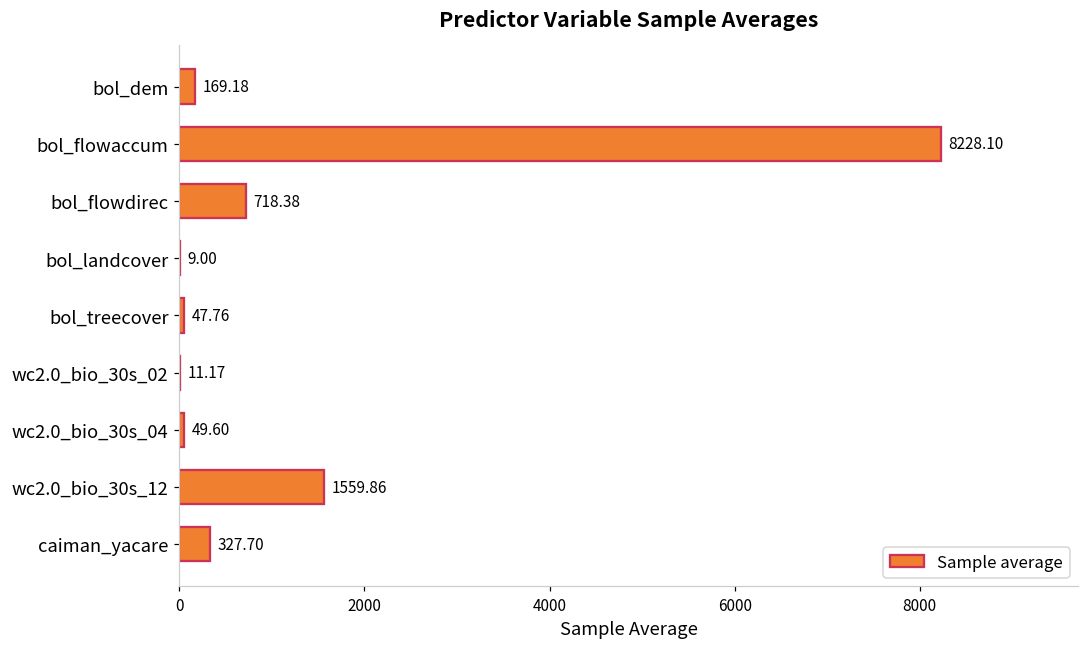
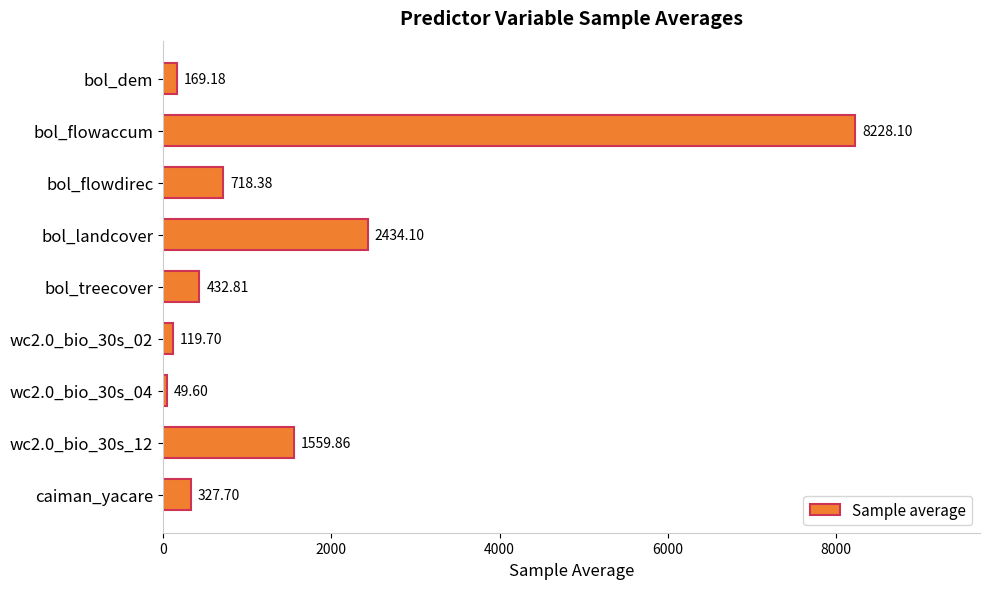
  {
    "bol_dem": 169.18,
    "bol_flowaccum": 8228.10,
    "bol_flowdirec": 718.38,
-   "bol_landcover": 9.00,
-   "bol_treecover": 47.76,
-   "wc2.0_bio_30s_02": 11.17,
+   "bol_landcover": 2434.10,
+   "bol_treecover": 432.81,
+   "wc2.0_bio_30s_02": 119.70,
    "wc2.0_bio_30s_04": 49.60,
    "wc2.0_bio_30s_12": 1559.86,
    "caiman_yacare": 327.70
  }
